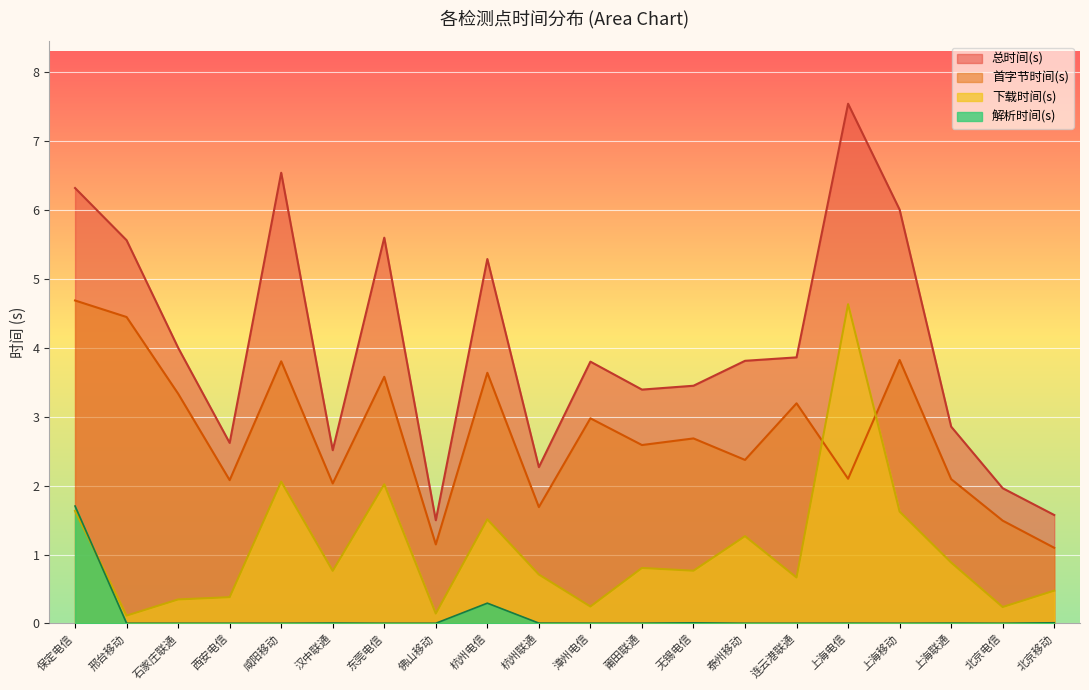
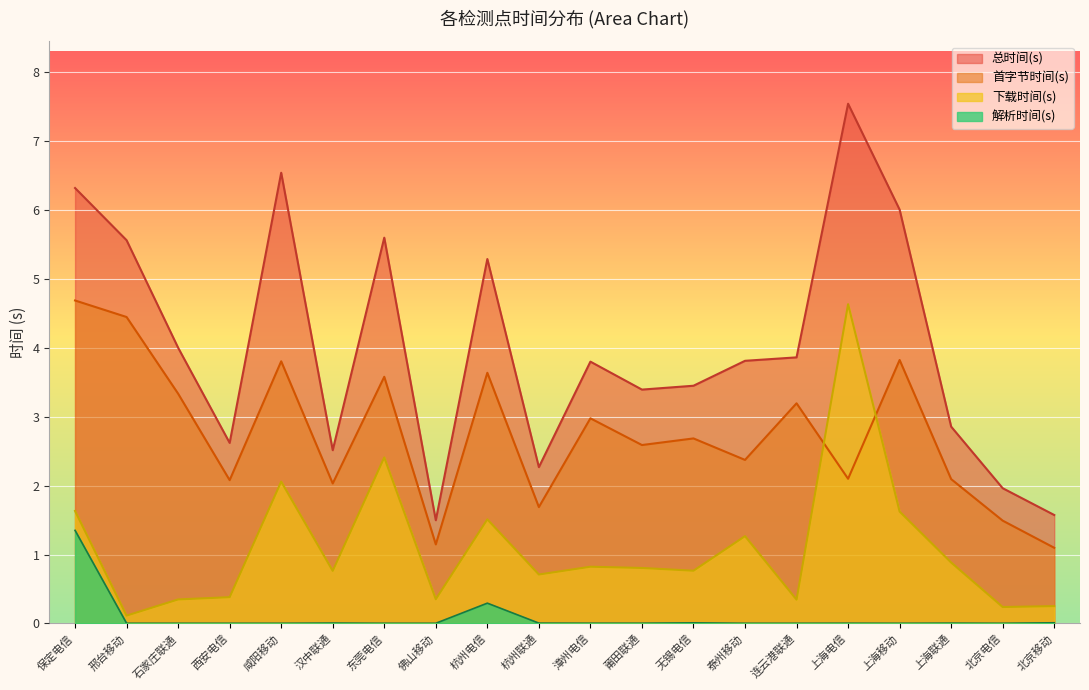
  {
    "下载时间(s)": {
      "保定电信": 1.6,
      "邢台移动": 0.1,
      "石家庄联通": 0.3,
      "西安电信": 0.4,
      "咸阳移动": 2.1,
      "汉中联通": 0.8,
-     "东莞电信": 2.0,
-     "佛山移动": 0.1,
+     "东莞电信": 2.4,
+     "佛山移动": 0.4,
      "杭州电信": 1.5,
      "杭州联通": 0.7,
-     "漳州电信": 0.2,
+     "漳州电信": 0.8,
      "莆田联通": 0.8,
      "无锡电信": 0.8,
      "泰州移动": 1.3,
-     "连云港联通": 0.7,
+     "连云港联通": 0.3,
      "上海电信": 4.6,
      "上海移动": 1.6,
      "上海联通": 0.9,
      "北京电信": 0.2,
-     "北京移动": 0.5
+     "北京移动": 0.3
    },
    "解析时间(s)": {
-     "保定电信": 1.7,
+     "保定电信": 1.4,
      "邢台移动": 0.0,
      "石家庄联通": 0.0,
      "西安电信": 0.0,
      "咸阳移动": 0.0,
      "汉中联通": 0.0,
      "东莞电信": 0.0,
      "佛山移动": 0.0,
      "杭州电信": 0.3,
      "杭州联通": 0.0,
      "漳州电信": 0.0,
      "莆田联通": 0.0,
      "无锡电信": 0.0,
      "泰州移动": 0.0,
      "连云港联通": 0.0,
      "上海电信": 0.0,
      "上海移动": 0.0,
      "上海联通": 0.0,
      "北京电信": 0.0,
      "北京移动": 0.0
    }
  }
